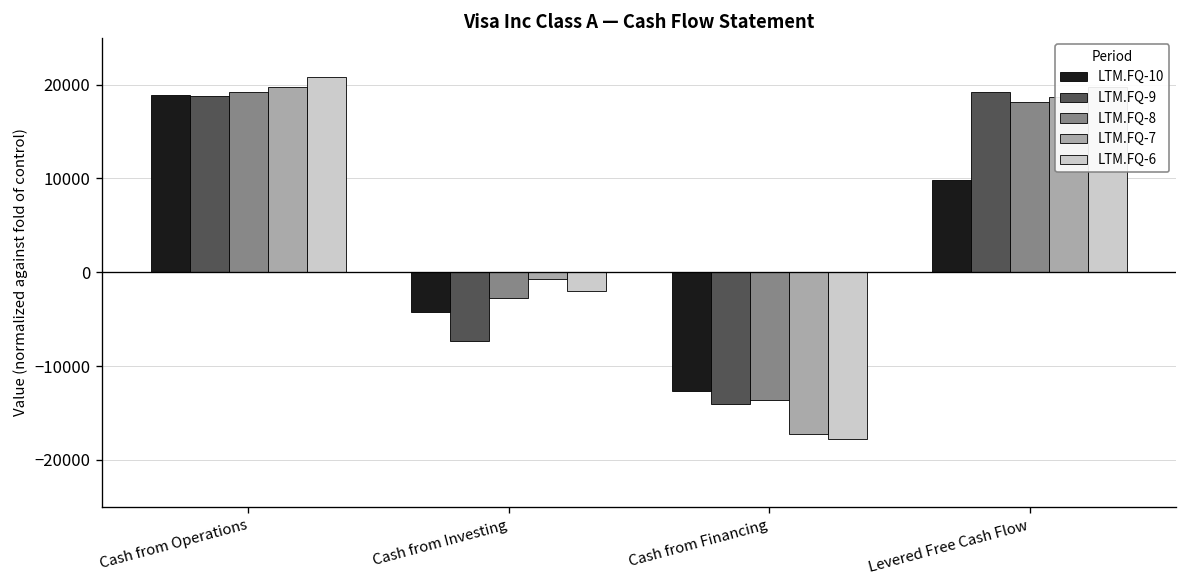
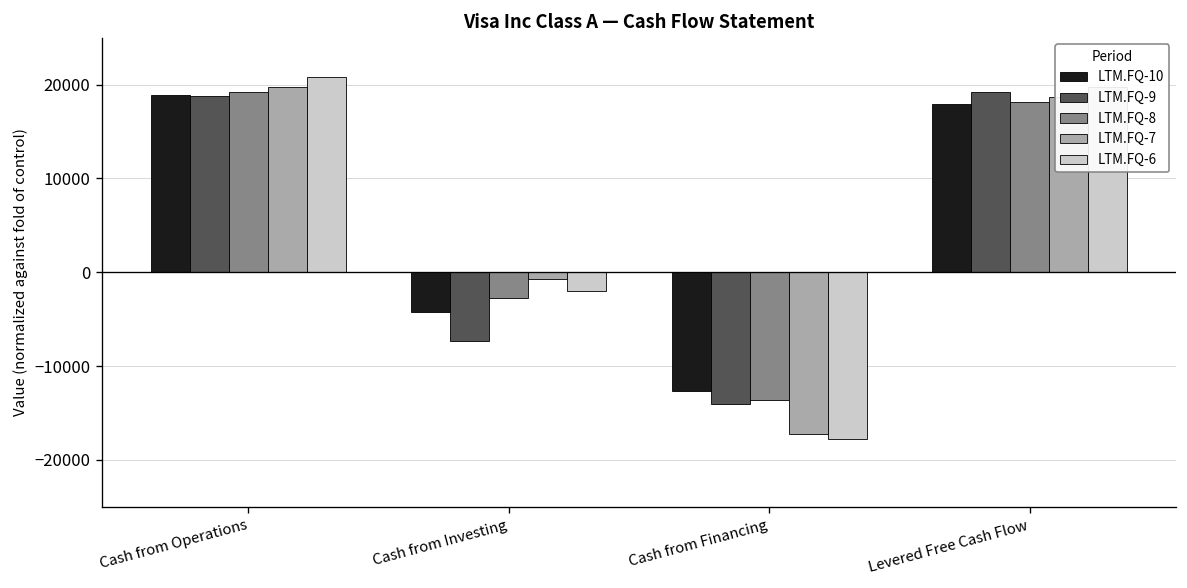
  {
    "LTM.FQ-10": {
      "Cash from Operations": 19000,
      "Cash from Investing": -4000,
      "Cash from Financing": -13000,
-     "Levered Free Cash Flow": 10000
+     "Levered Free Cash Flow": 18000
    },
    "LTM.FQ-9": {
      "Cash from Operations": 19000,
      "Cash from Investing": -7000,
      "Cash from Financing": -14000,
      "Levered Free Cash Flow": 19000
    }
  }
